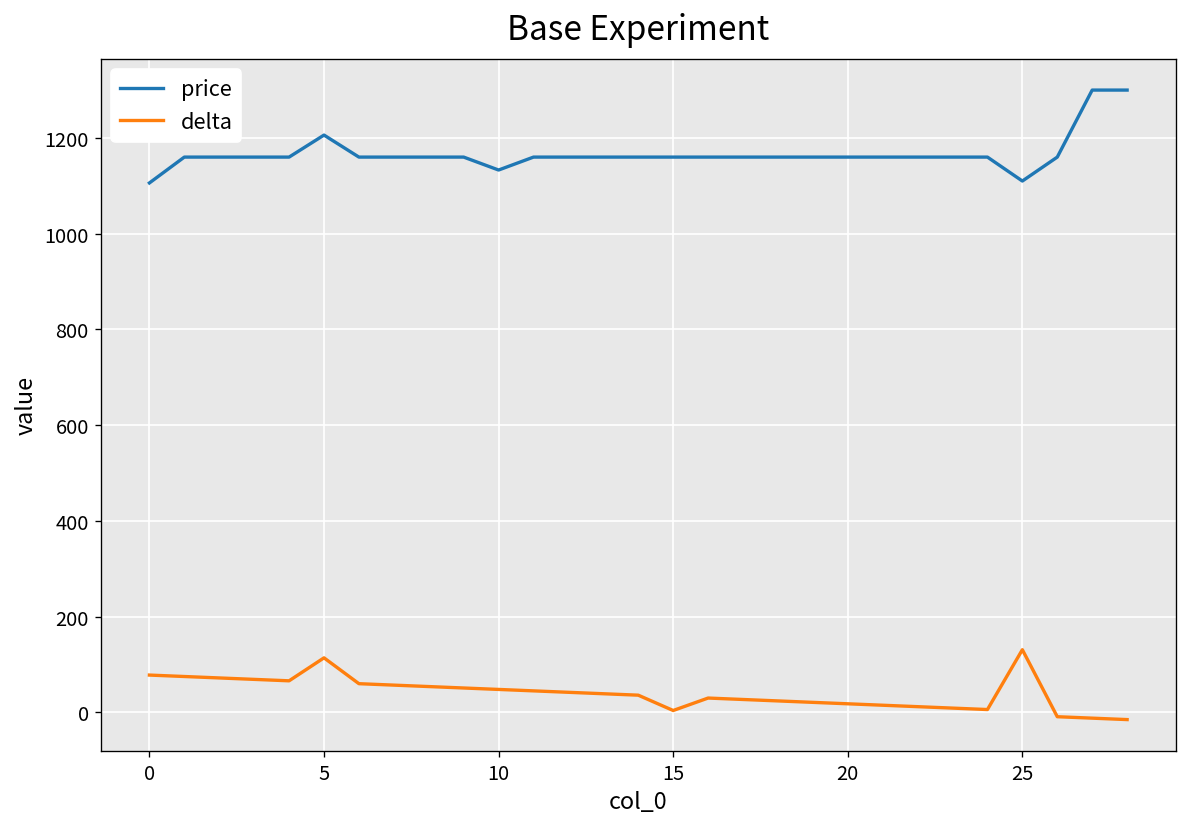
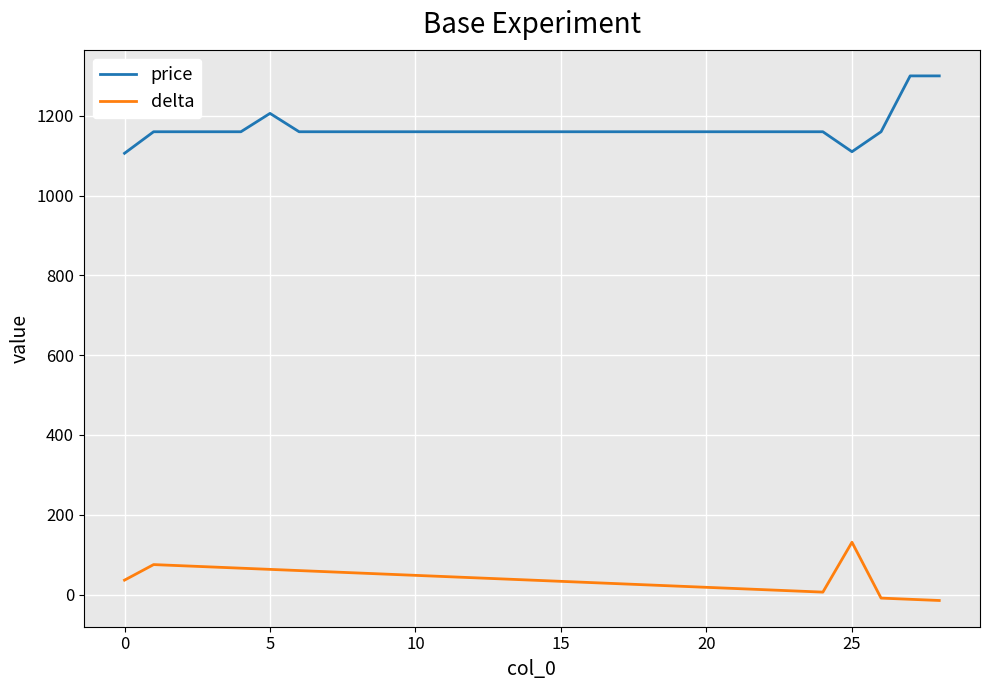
  {
    "price": {
      "0": 1110,
      "5": 1210,
-     "10": 1130,
+     "10": 1160,
      "15": 1160,
      "20": 1160,
      "25": 1110
    },
    "delta": {
-     "0": 80,
-     "5": 110,
+     "0": 40,
+     "5": 60,
      "10": 50,
-     "15": 0,
+     "15": 30,
      "20": 20,
      "25": 130
    }
  }
